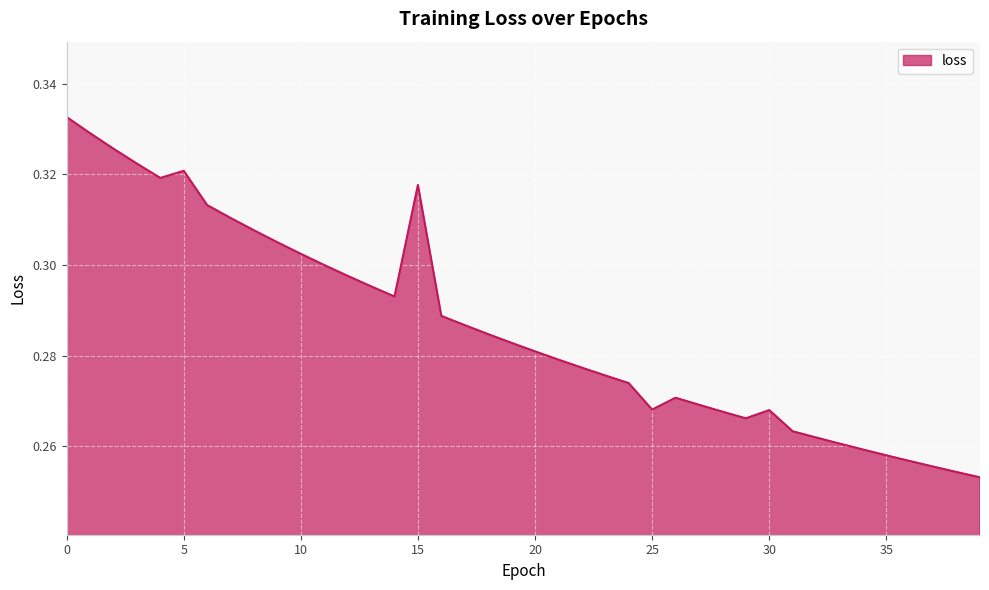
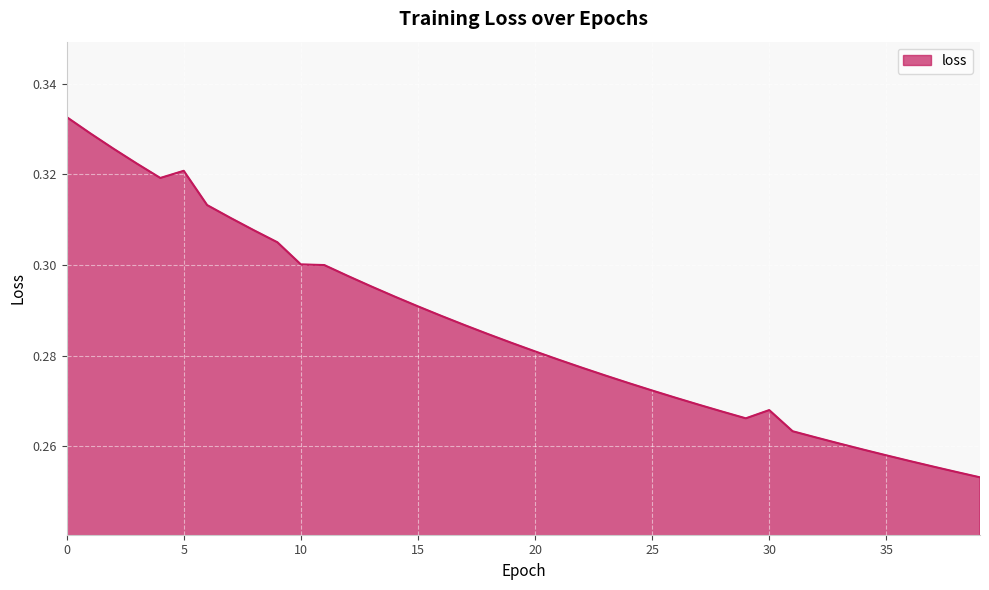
  {
    "0": 0.333,
    "5": 0.321,
-   "10": 0.302,
-   "15": 0.318,
+   "10": 0.300,
+   "15": 0.291,
    "20": 0.281,
-   "25": 0.268,
+   "25": 0.272,
    "30": 0.268,
    "35": 0.258
  }
